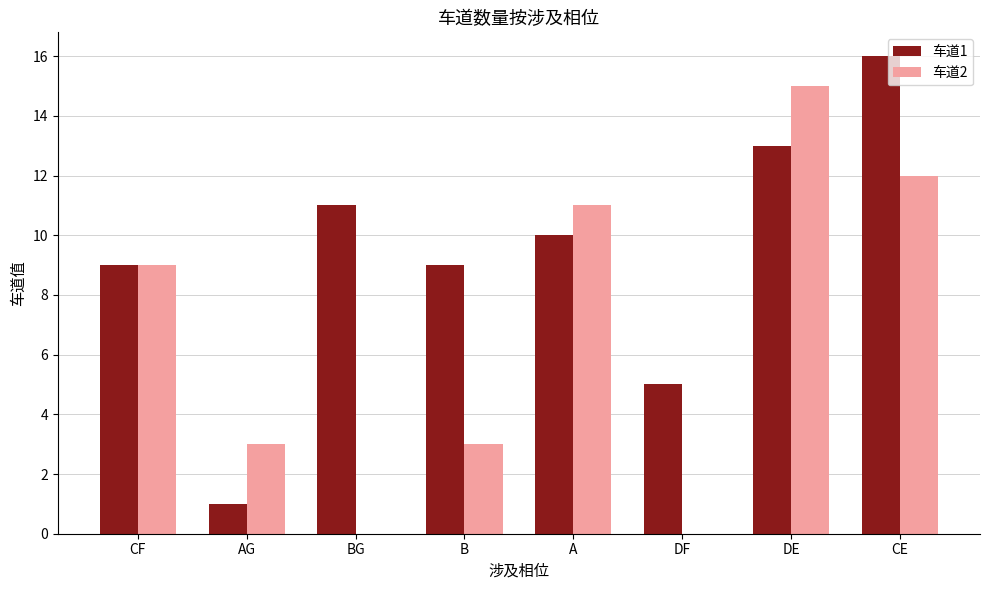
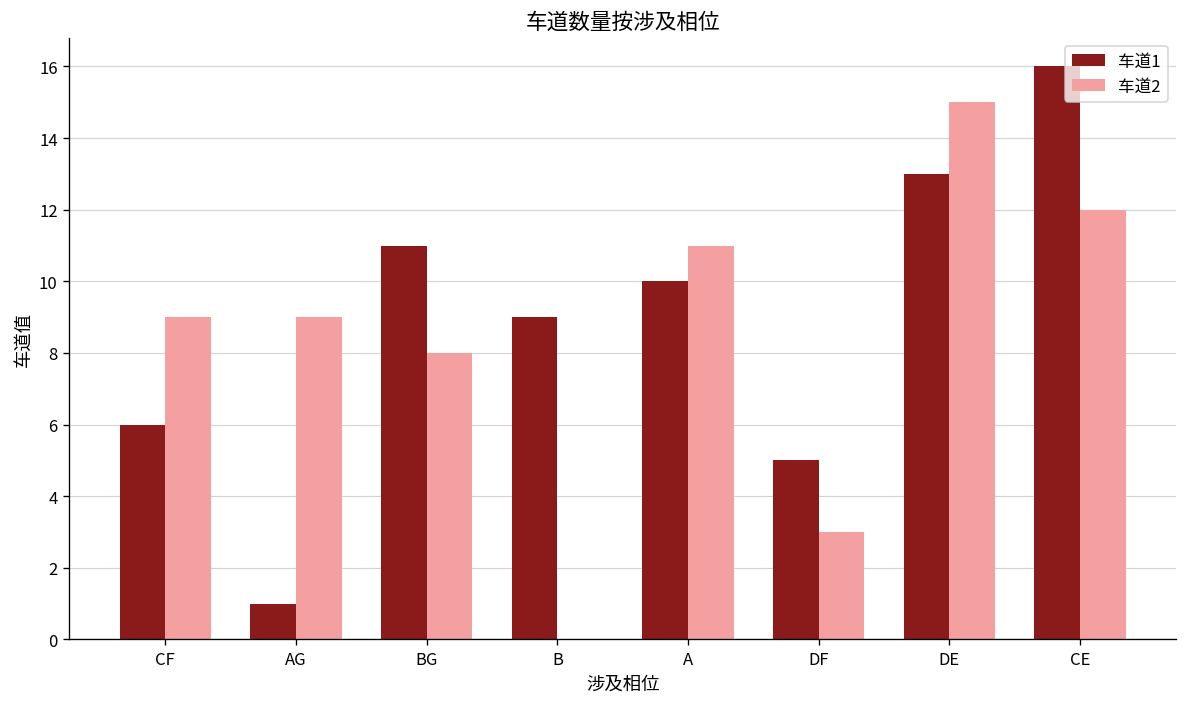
  {
    "车道1": {
-     "CF": 9,
+     "CF": 6,
      "AG": 1,
      "BG": 11,
      "B": 9,
      "A": 10,
      "DF": 5,
      "DE": 13,
      "CE": 16
    },
    "车道2": {
      "CF": 9,
-     "AG": 3,
-     "BG": 0,
-     "B": 3,
+     "AG": 9,
+     "BG": 8,
+     "B": 0,
      "A": 11,
-     "DF": 0,
+     "DF": 3,
      "DE": 15,
      "CE": 12
    }
  }
